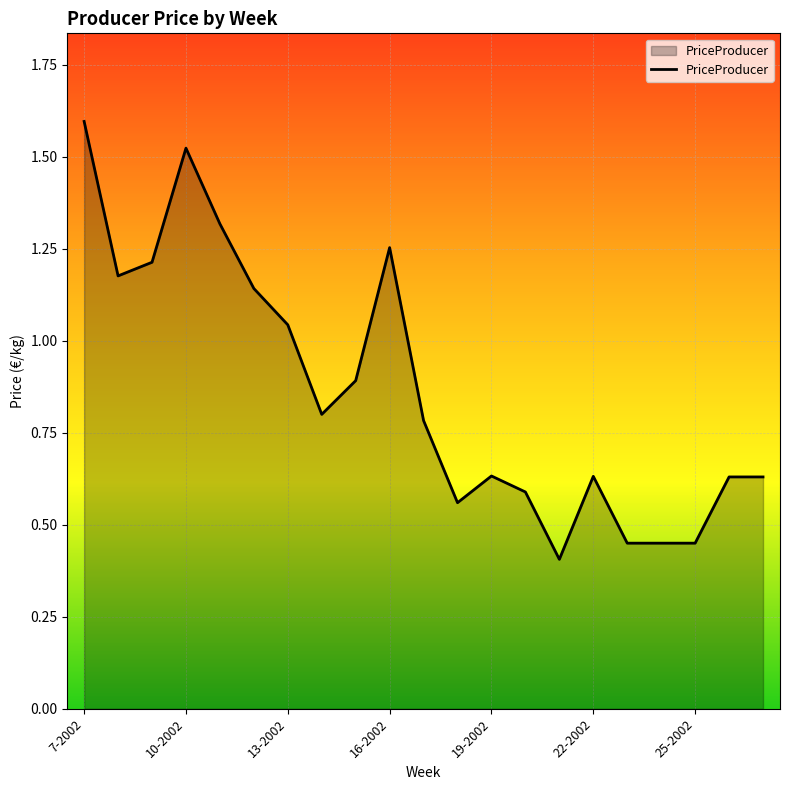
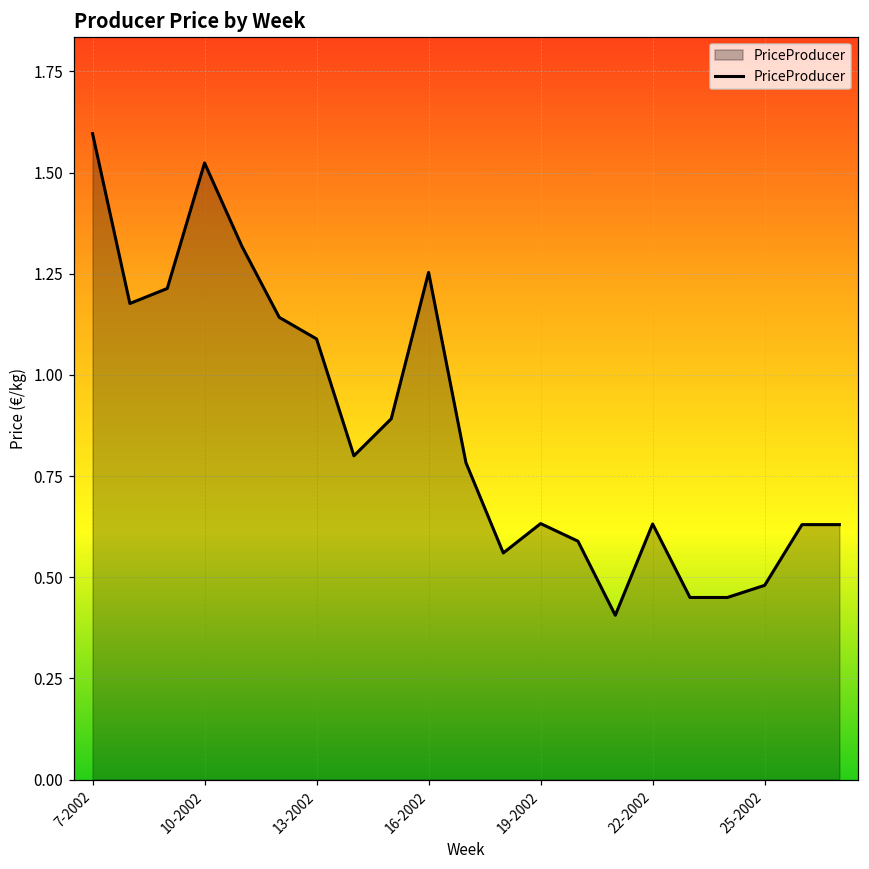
  {
    "7-2002": 1.60,
    "10-2002": 1.52,
-   "13-2002": 1.04,
+   "13-2002": 1.09,
    "16-2002": 1.25,
    "19-2002": 0.63,
    "22-2002": 0.63,
-   "25-2002": 0.45
+   "25-2002": 0.48
  }
